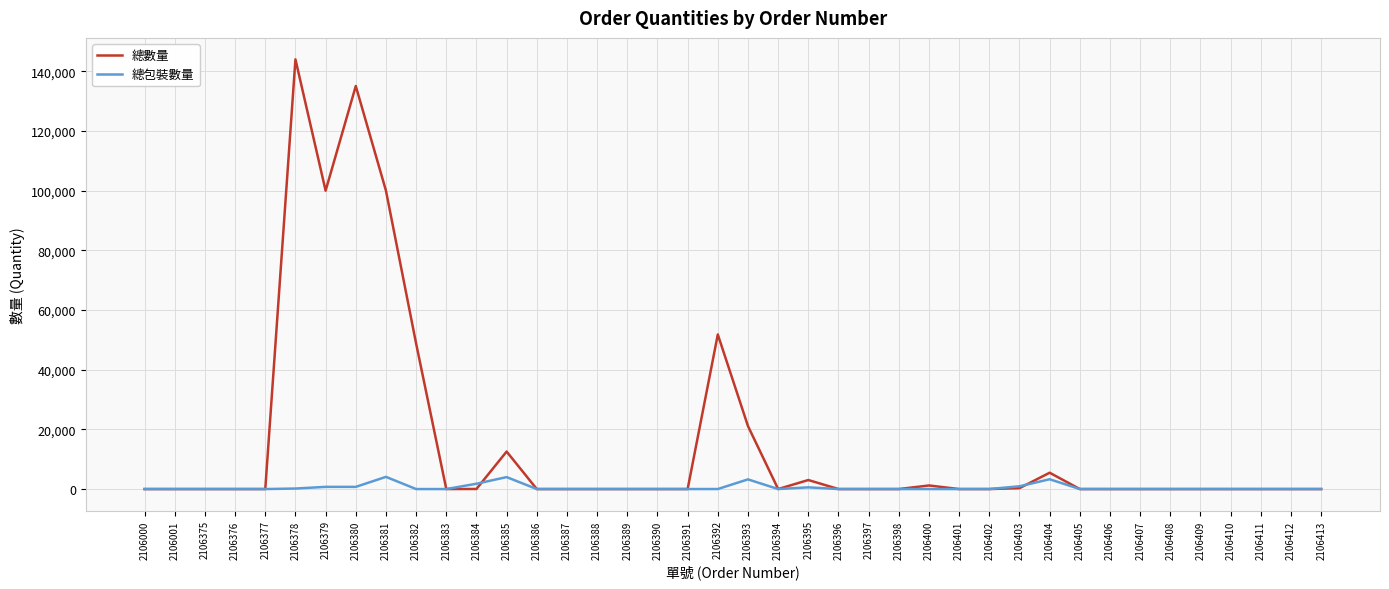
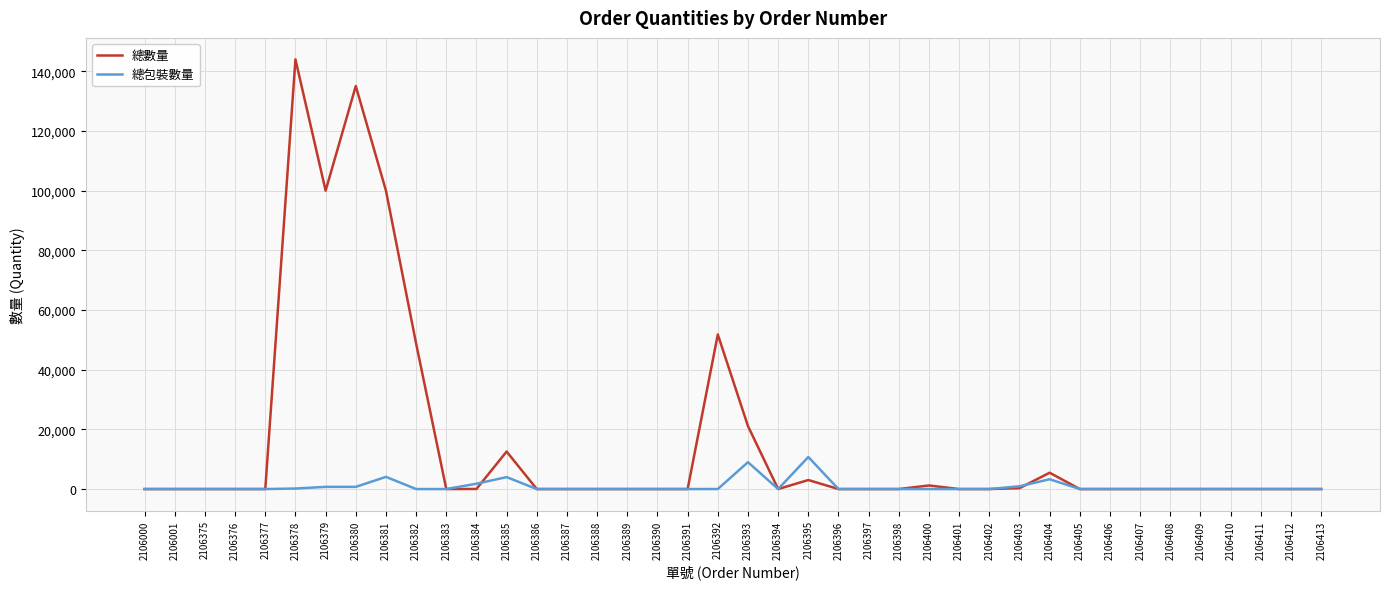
  {
    "總數量": {
      "2106378": "144,000",
      "2106379": "100,000",
      "2106380": "135,000",
      "2106381": "100,000",
      "2106382": "49,000",
      "2106384": "0",
      "2106385": "13,000",
      "2106392": "52,000",
      "2106393": "21,000",
      "2106395": "3,000",
      "2106400": "1,000",
      "2106404": "5,000"
    },
    "總包裝數量": {
      "2106378": "0",
      "2106379": "1,000",
      "2106380": "1,000",
      "2106381": "4,000",
      "2106382": "0",
      "2106384": "2,000",
      "2106385": "4,000",
      "2106392": "0",
-     "2106393": "3,000",
-     "2106395": "1,000",
+     "2106393": "9,000",
+     "2106395": "11,000",
      "2106400": "0",
      "2106404": "3,000"
    }
  }
